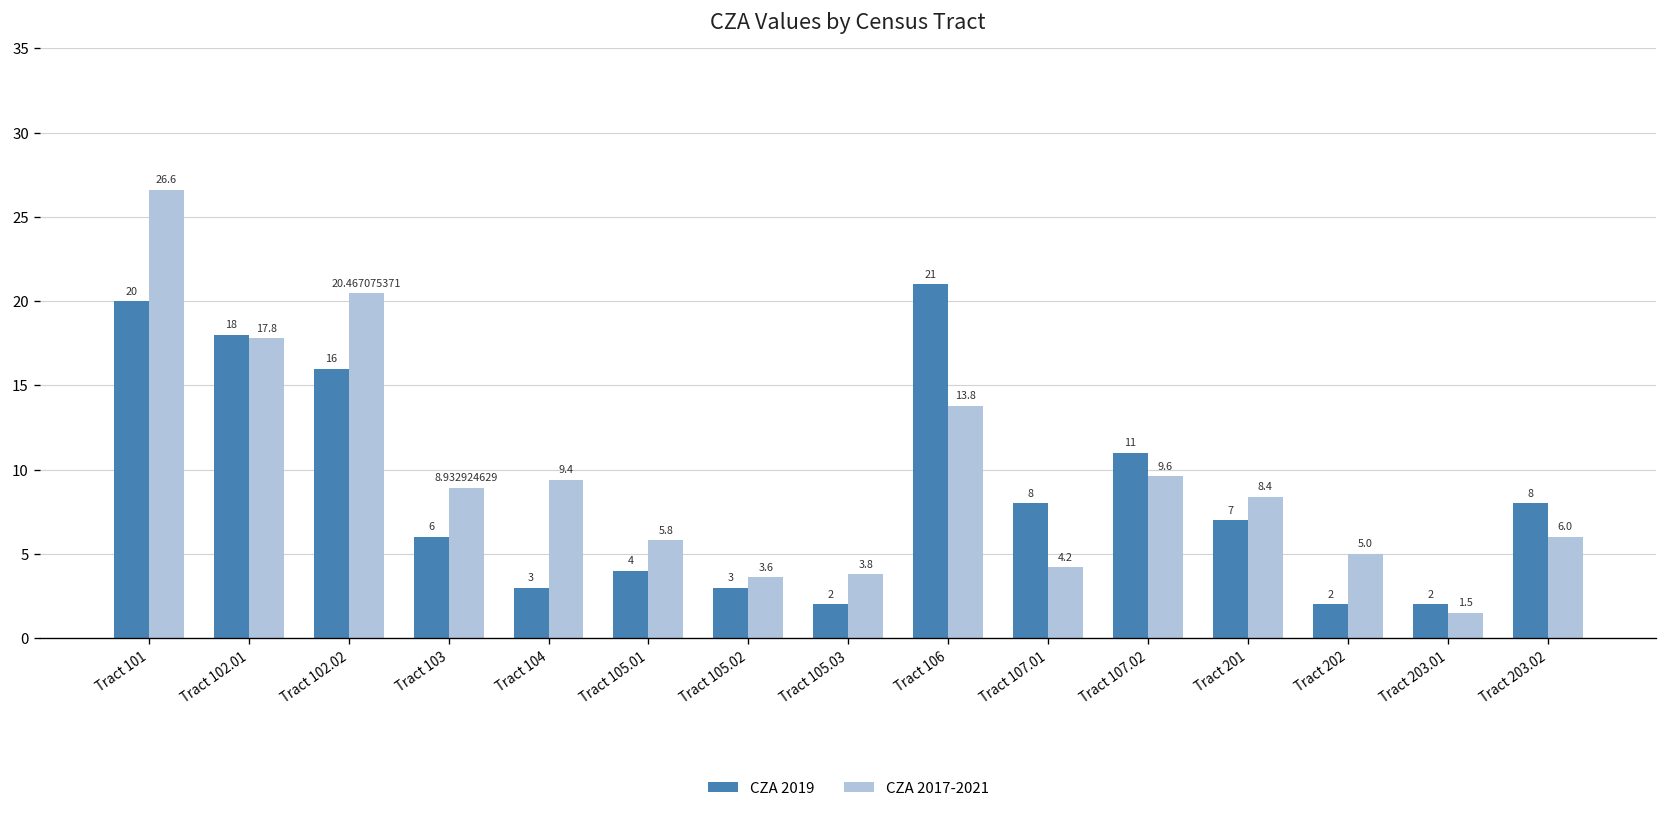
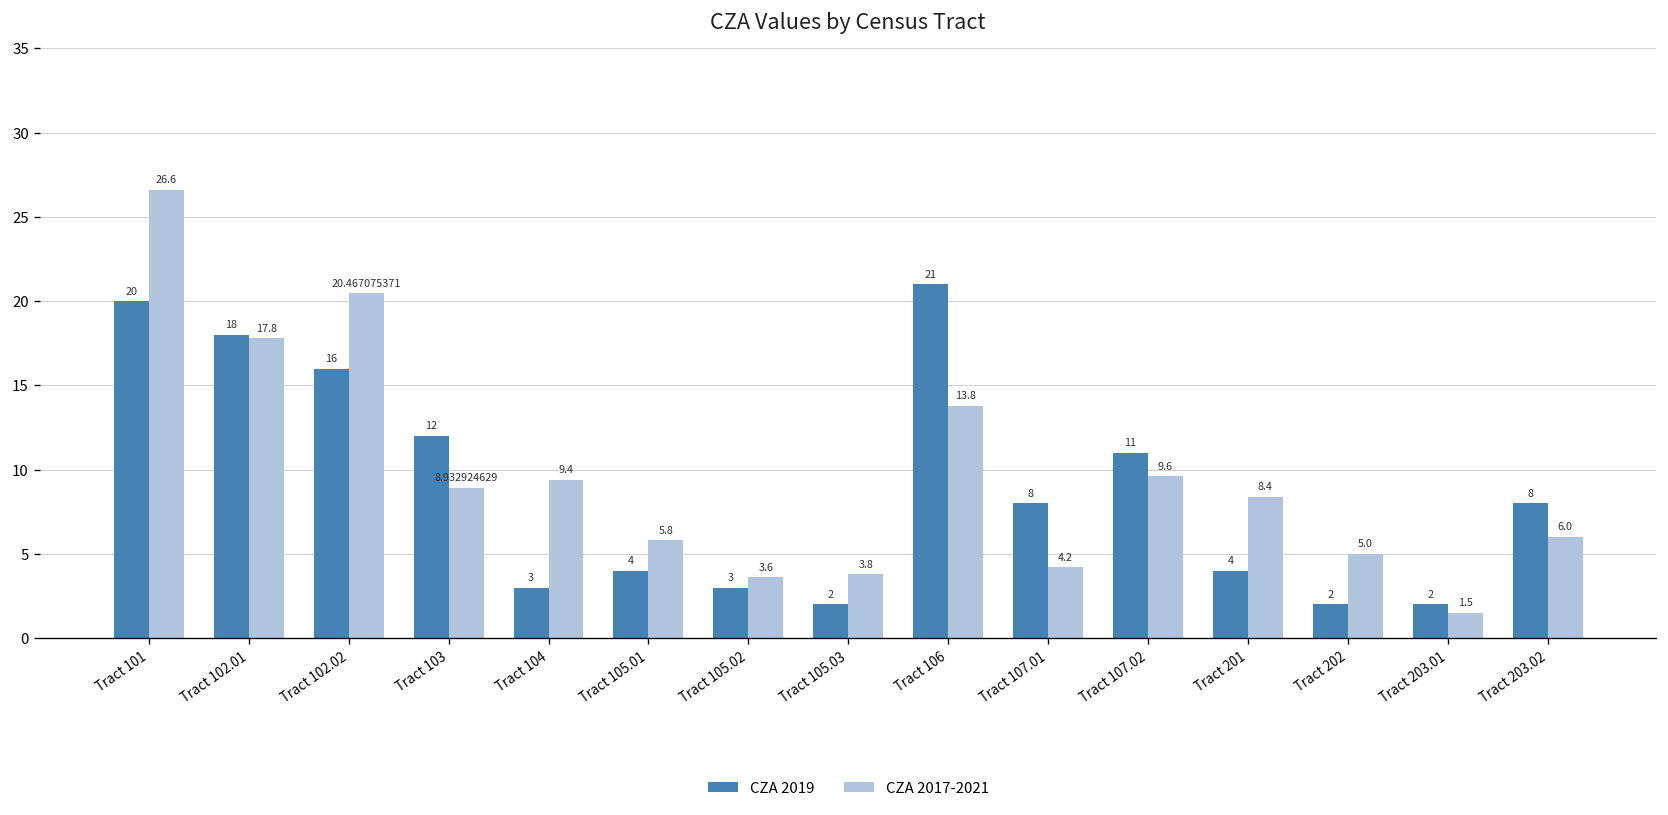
  {
    "CZA 2019": {
      "Tract 101": 20,
      "Tract 102.01": 18,
      "Tract 102.02": 16,
-     "Tract 103": 6,
+     "Tract 103": 12,
      "Tract 104": 3,
      "Tract 105.01": 4,
      "Tract 105.02": 3,
      "Tract 105.03": 2,
      "Tract 106": 21,
      "Tract 107.01": 8,
      "Tract 107.02": 11,
-     "Tract 201": 7,
+     "Tract 201": 4,
      "Tract 202": 2,
      "Tract 203.01": 2,
      "Tract 203.02": 8
    },
    "CZA 2017-2021": {
      "Tract 101": 26.6,
      "Tract 102.01": 17.8,
      "Tract 102.02": 20.467075371,
      "Tract 103": 8.932924629,
      "Tract 104": 9.4,
      "Tract 105.01": 5.8,
      "Tract 105.02": 3.6,
      "Tract 105.03": 3.8,
      "Tract 106": 13.8,
      "Tract 107.01": 4.2,
      "Tract 107.02": 9.6,
      "Tract 201": 8.4,
      "Tract 202": 5.0,
      "Tract 203.01": 1.5,
      "Tract 203.02": 6.0
    }
  }
